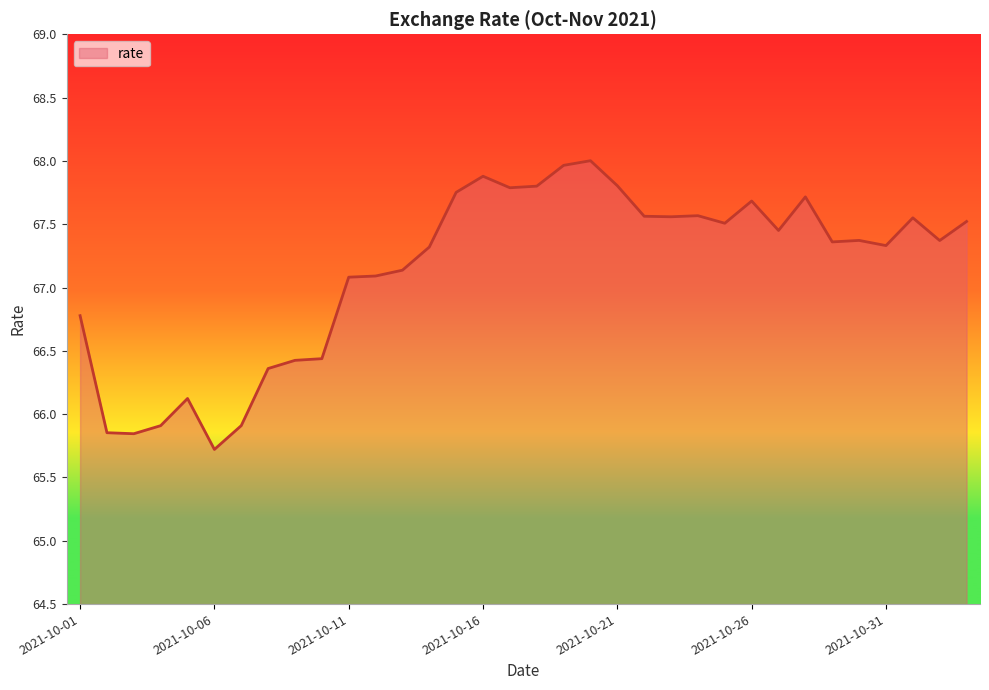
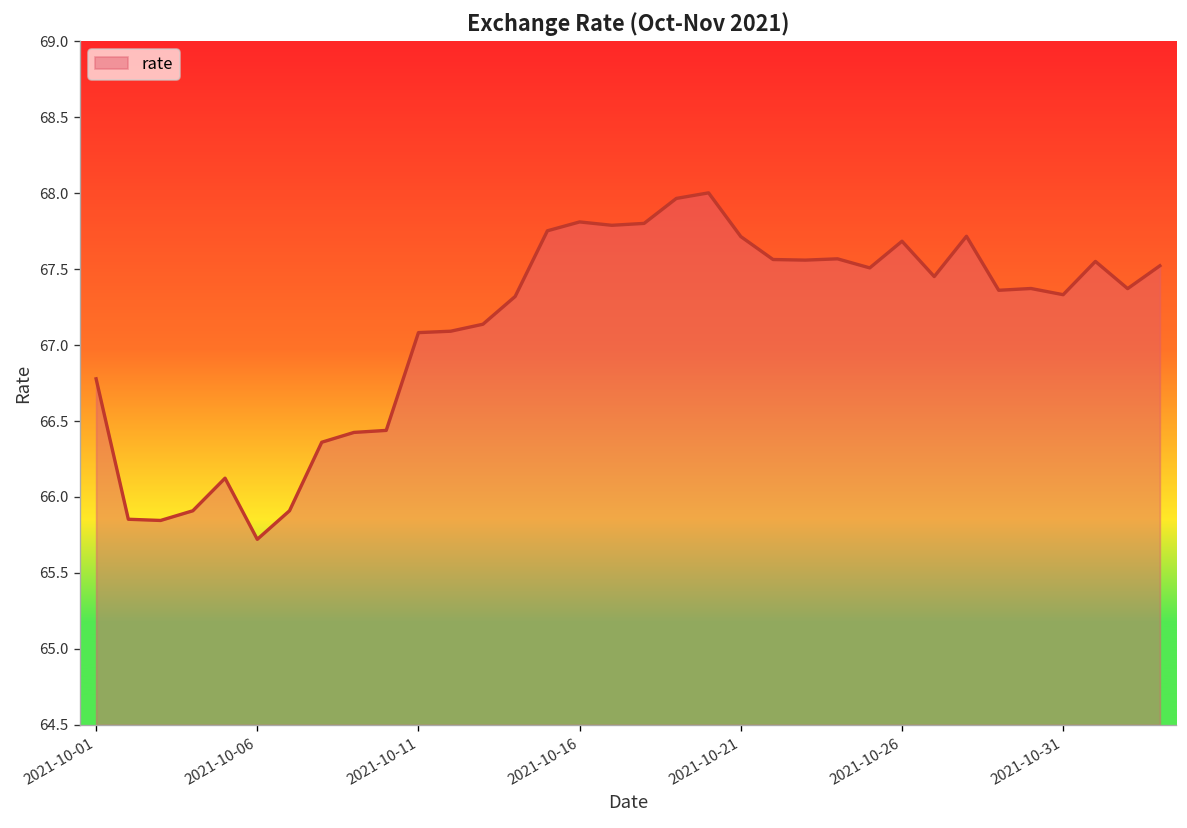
  {
    "2021-10-01": 66.78,
    "2021-10-06": 65.72,
    "2021-10-11": 67.08,
-   "2021-10-16": 67.88,
-   "2021-10-21": 67.80,
+   "2021-10-16": 67.81,
+   "2021-10-21": 67.71,
    "2021-10-26": 67.68,
    "2021-10-31": 67.33
  }
